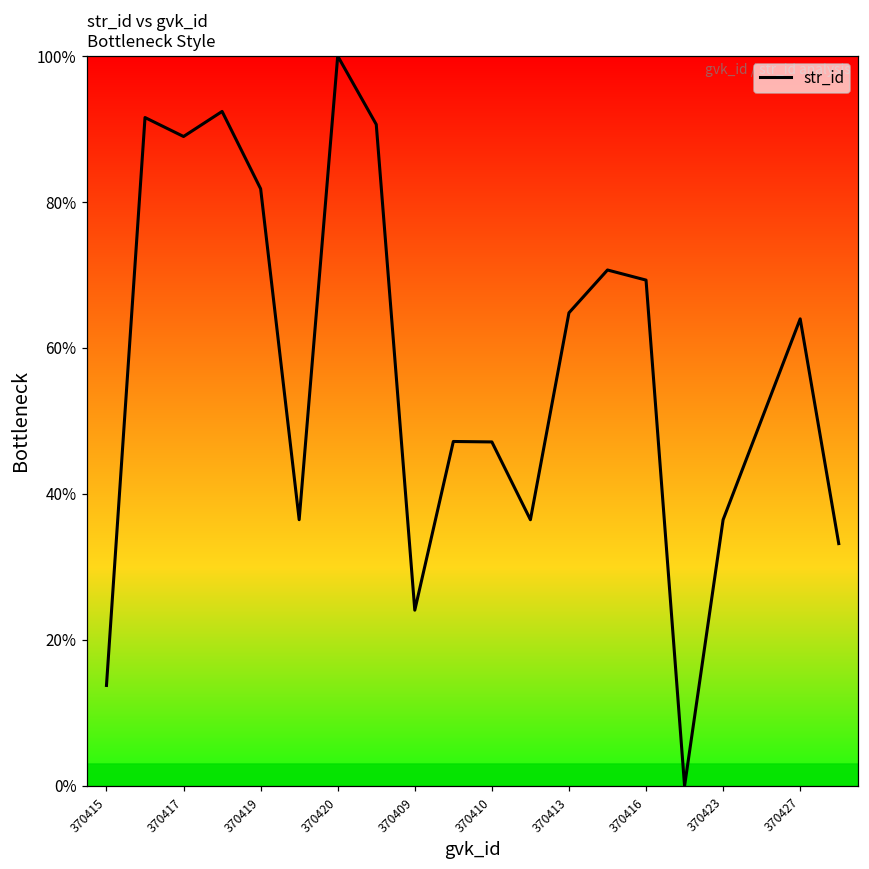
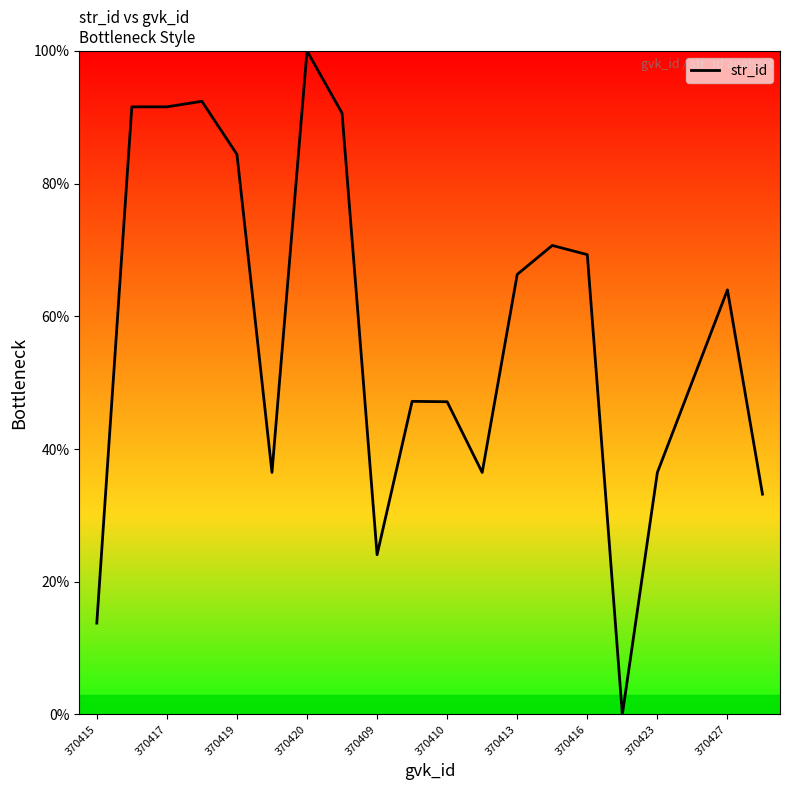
  {
    "370415": "14%",
-   "370417": "89%",
-   "370419": "82%",
+   "370417": "92%",
+   "370419": "84%",
    "370420": "100%",
    "370409": "24%",
    "370410": "47%",
-   "370413": "65%",
+   "370413": "66%",
    "370416": "69%",
    "370423": "36%",
    "370427": "64%"
  }
